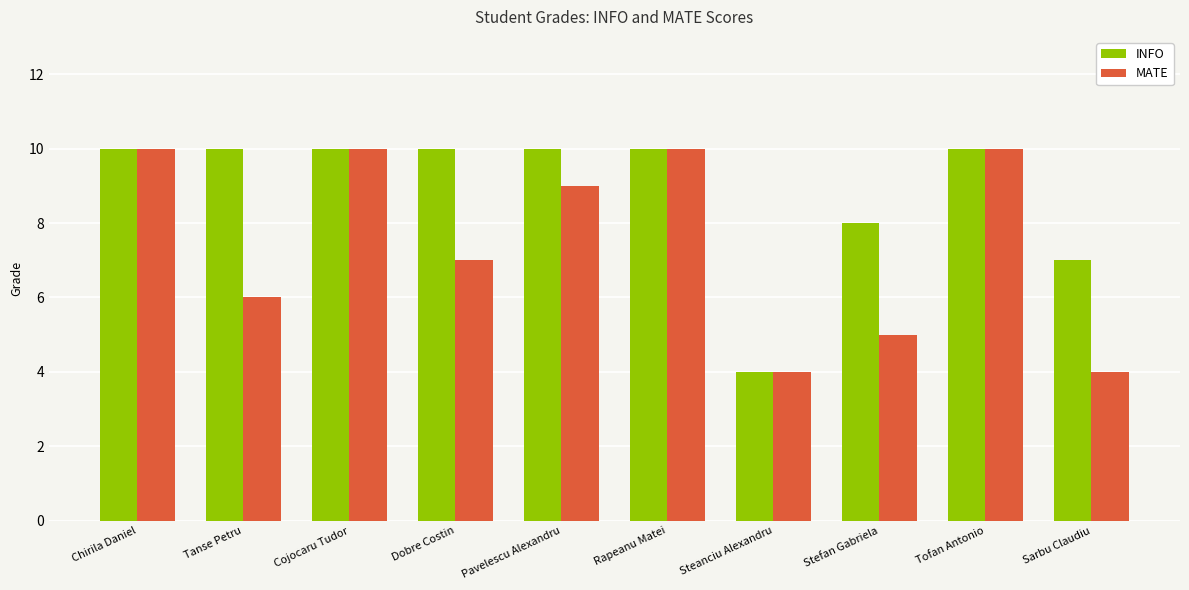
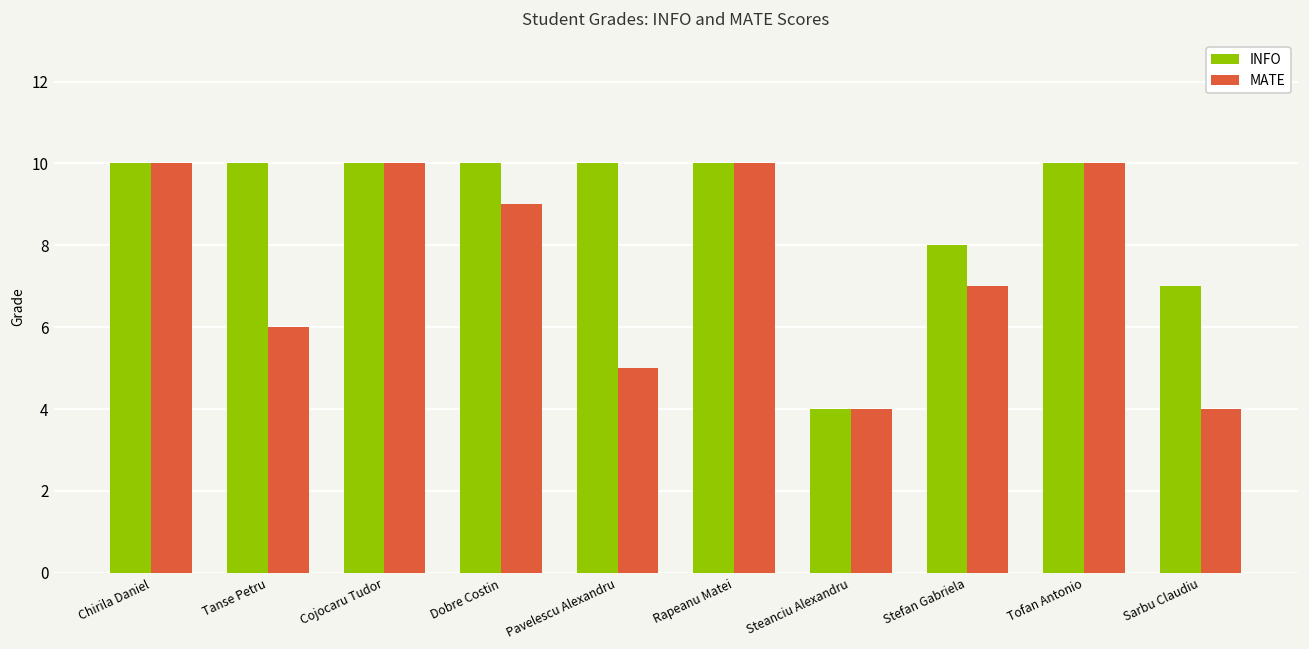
  {
    "INFO": {
      "Chirila Daniel": 10,
      "Tanse Petru": 10,
      "Cojocaru Tudor": 10,
      "Dobre Costin": 10,
      "Pavelescu Alexandru": 10,
      "Rapeanu Matei": 10,
      "Steanciu Alexandru": 4,
      "Stefan Gabriela": 8,
      "Tofan Antonio": 10,
      "Sarbu Claudiu": 7
    },
    "MATE": {
      "Chirila Daniel": 10,
      "Tanse Petru": 6,
      "Cojocaru Tudor": 10,
-     "Dobre Costin": 7,
-     "Pavelescu Alexandru": 9,
+     "Dobre Costin": 9,
+     "Pavelescu Alexandru": 5,
      "Rapeanu Matei": 10,
      "Steanciu Alexandru": 4,
-     "Stefan Gabriela": 5,
+     "Stefan Gabriela": 7,
      "Tofan Antonio": 10,
      "Sarbu Claudiu": 4
    }
  }
